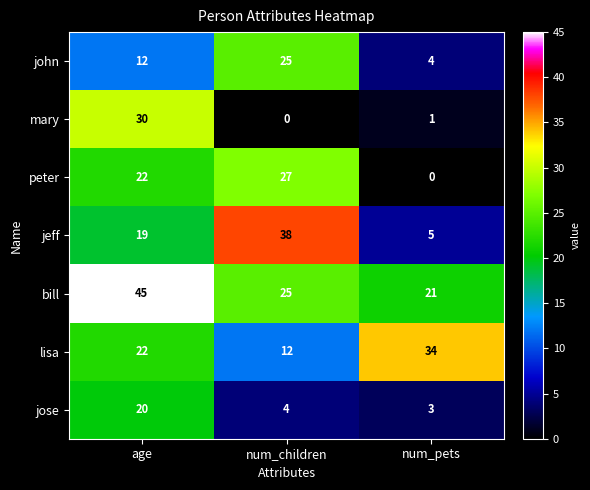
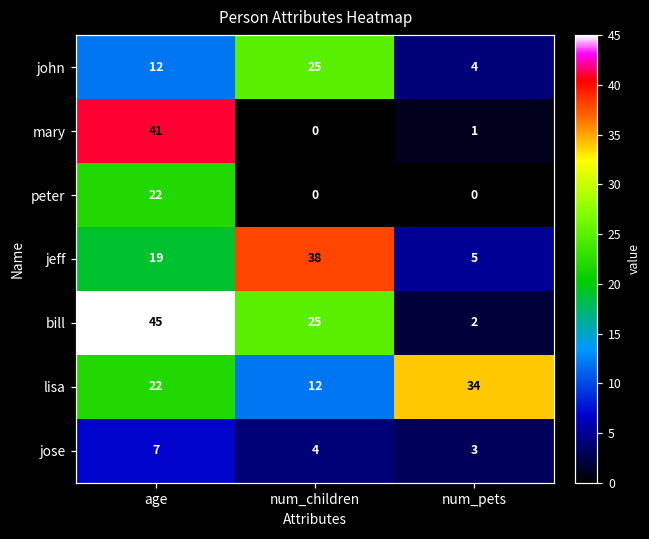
  {
    "john": {
      "age": 12,
      "num_children": 25,
      "num_pets": 4
    },
    "mary": {
-     "age": 30,
+     "age": 41,
      "num_children": 0,
      "num_pets": 1
    },
    "peter": {
      "age": 22,
-     "num_children": 27,
+     "num_children": 0,
      "num_pets": 0
    },
    "jeff": {
      "age": 19,
      "num_children": 38,
      "num_pets": 5
    },
    "bill": {
      "age": 45,
      "num_children": 25,
-     "num_pets": 21
+     "num_pets": 2
    },
    "lisa": {
      "age": 22,
      "num_children": 12,
      "num_pets": 34
    },
    "jose": {
-     "age": 20,
+     "age": 7,
      "num_children": 4,
      "num_pets": 3
    }
  }
